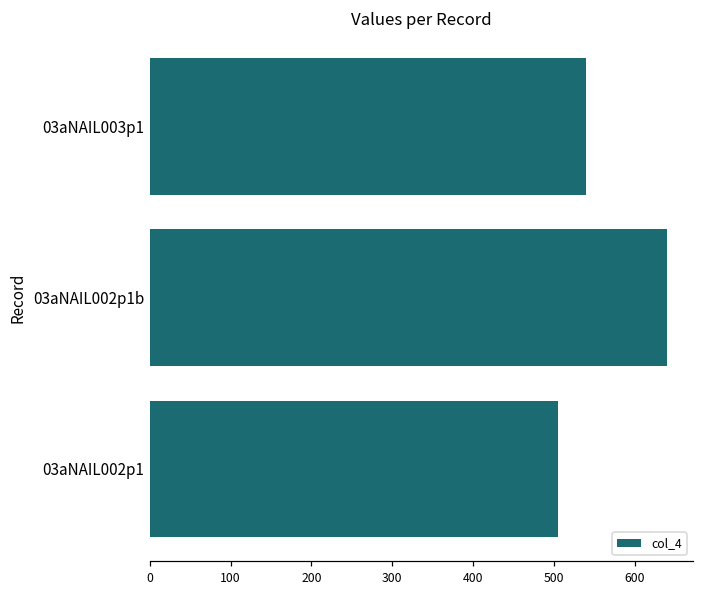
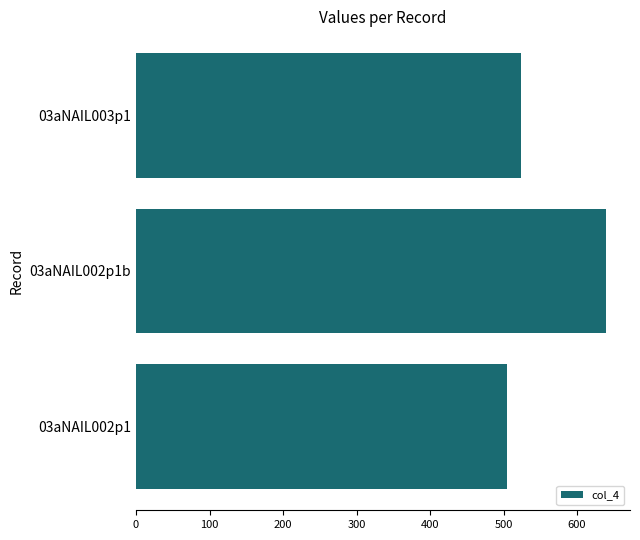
  {
-   "03aNAIL003p1": 540,
+   "03aNAIL003p1": 520,
    "03aNAIL002p1b": 640,
    "03aNAIL002p1": 510
  }
